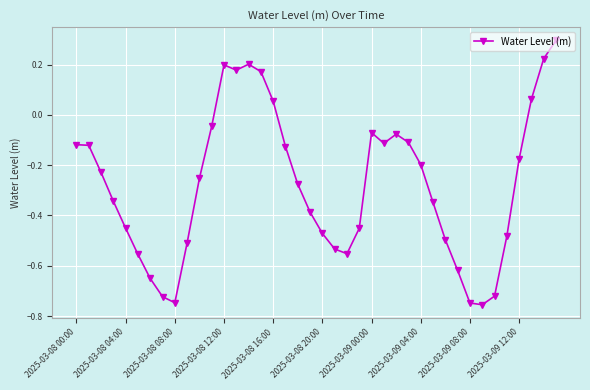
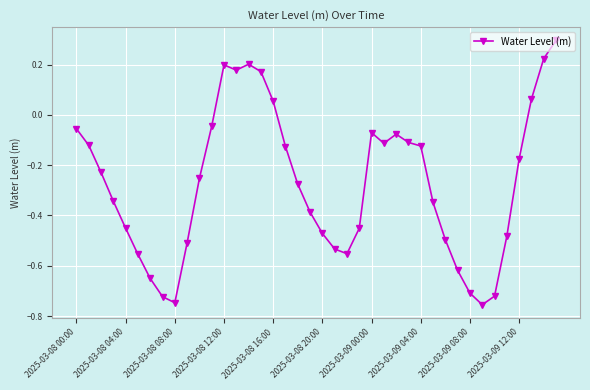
  {
-   "2025-03-08 00:00": -0.12,
+   "2025-03-08 00:00": -0.06,
    "2025-03-08 04:00": -0.45,
    "2025-03-08 08:00": -0.75,
    "2025-03-08 12:00": 0.20,
    "2025-03-08 16:00": 0.05,
    "2025-03-08 20:00": -0.47,
    "2025-03-09 00:00": -0.07,
-   "2025-03-09 04:00": -0.20,
-   "2025-03-09 08:00": -0.75,
+   "2025-03-09 04:00": -0.12,
+   "2025-03-09 08:00": -0.71,
    "2025-03-09 12:00": -0.18
  }
